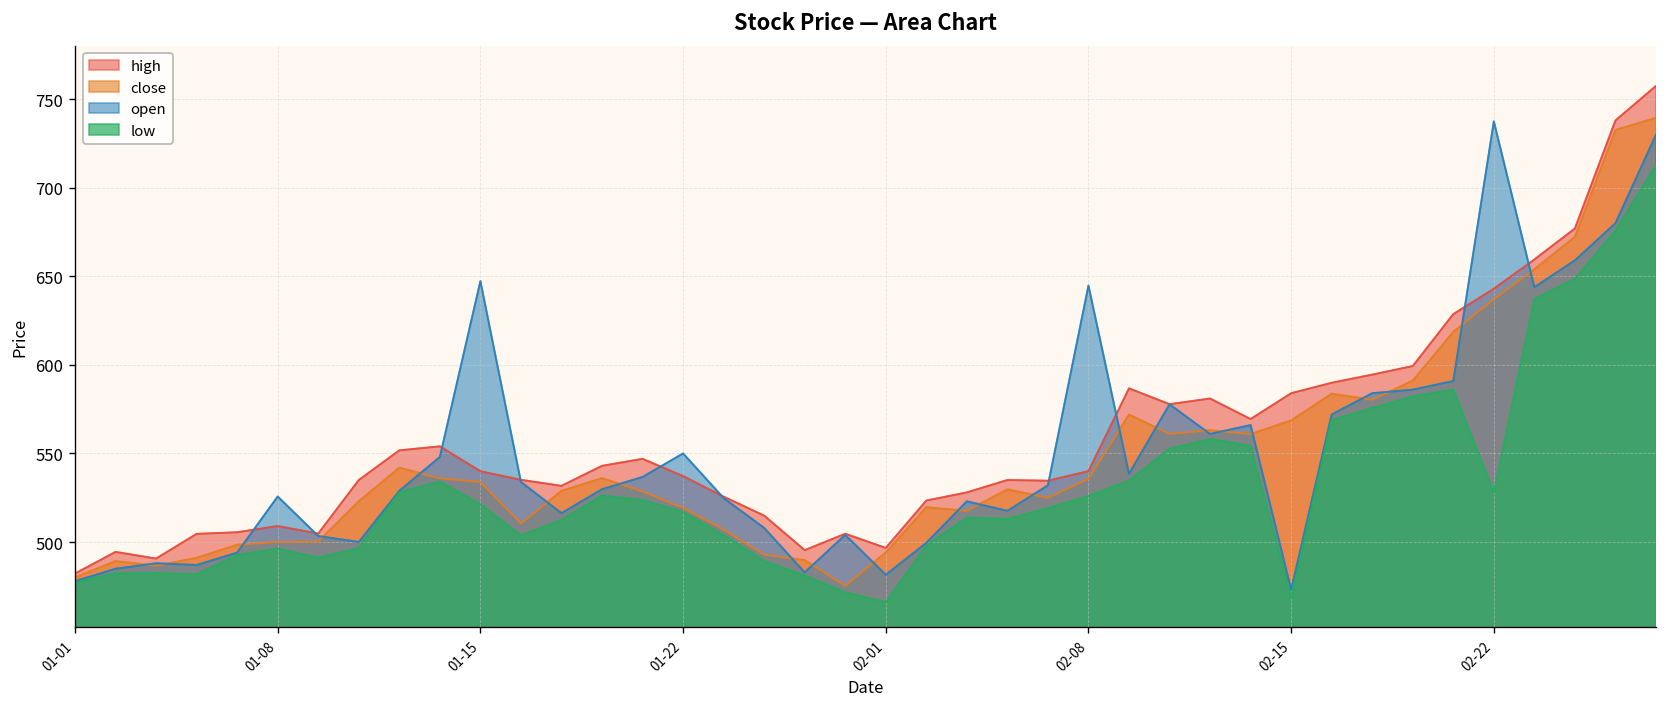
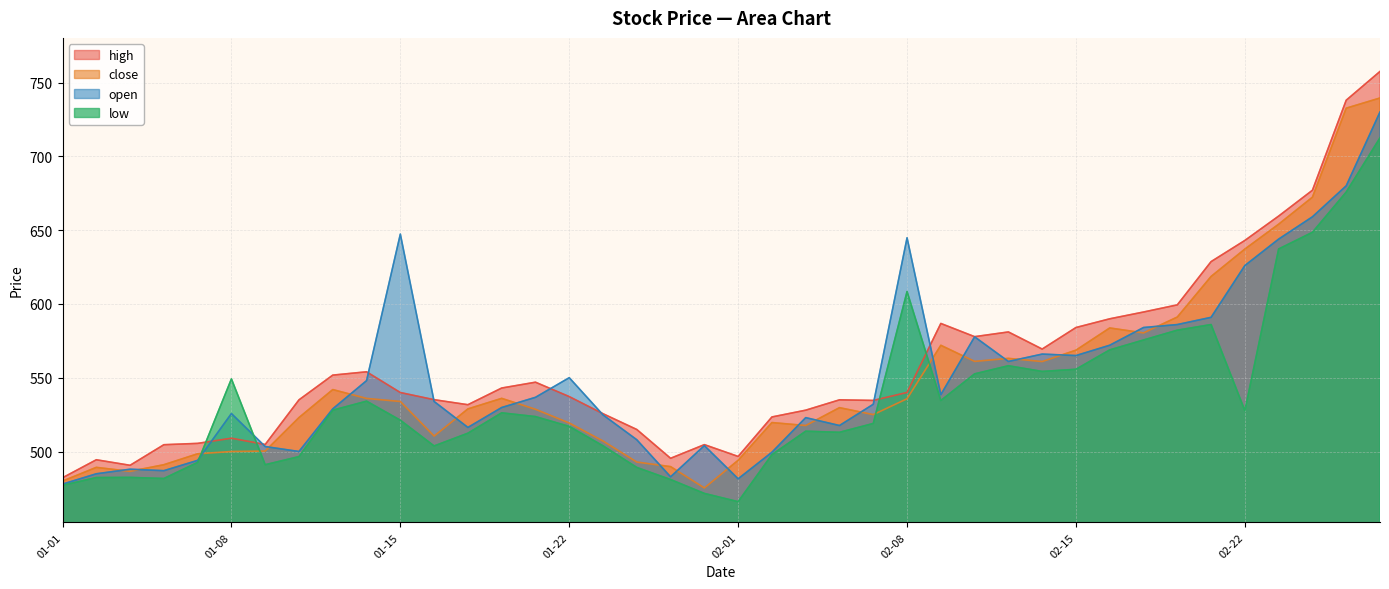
  {
    "open": {
      "01-08": 526,
      "01-15": 647,
      "01-22": 550,
      "02-01": 482,
      "02-08": 645,
-     "02-15": 473,
-     "02-22": 738
+     "02-15": 565,
+     "02-22": 626
    },
    "low": {
-     "01-08": 496,
+     "01-08": 549,
      "01-15": 521,
      "01-22": 517,
      "02-01": 466,
-     "02-08": 526,
-     "02-15": 468,
+     "02-08": 608,
+     "02-15": 556,
      "02-22": 528
    }
  }
